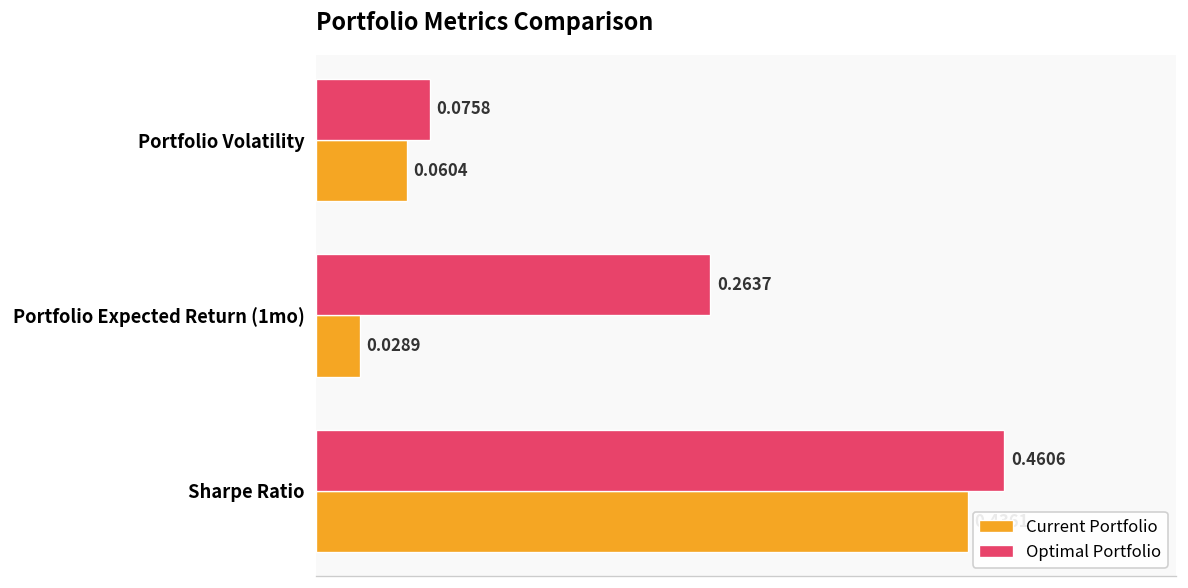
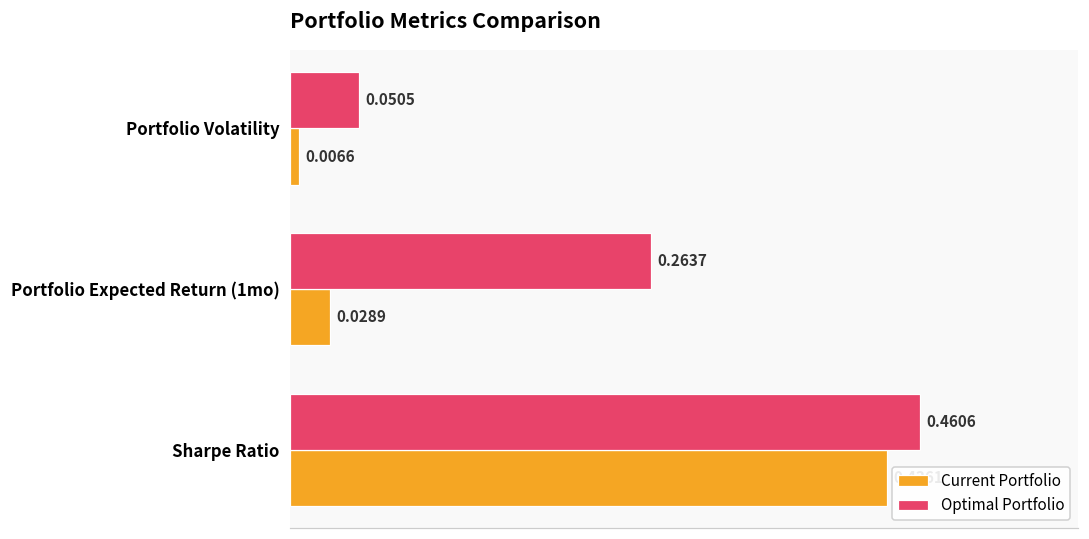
  {
    "Current Portfolio": {
-     "Portfolio Volatility": 0.0604,
+     "Portfolio Volatility": 0.0066,
      "Portfolio Expected Return (1mo)": 0.0289
    },
    "Optimal Portfolio": {
-     "Portfolio Volatility": 0.0758,
+     "Portfolio Volatility": 0.0505,
      "Portfolio Expected Return (1mo)": 0.2637,
      "Sharpe Ratio": 0.4606
    }
  }
